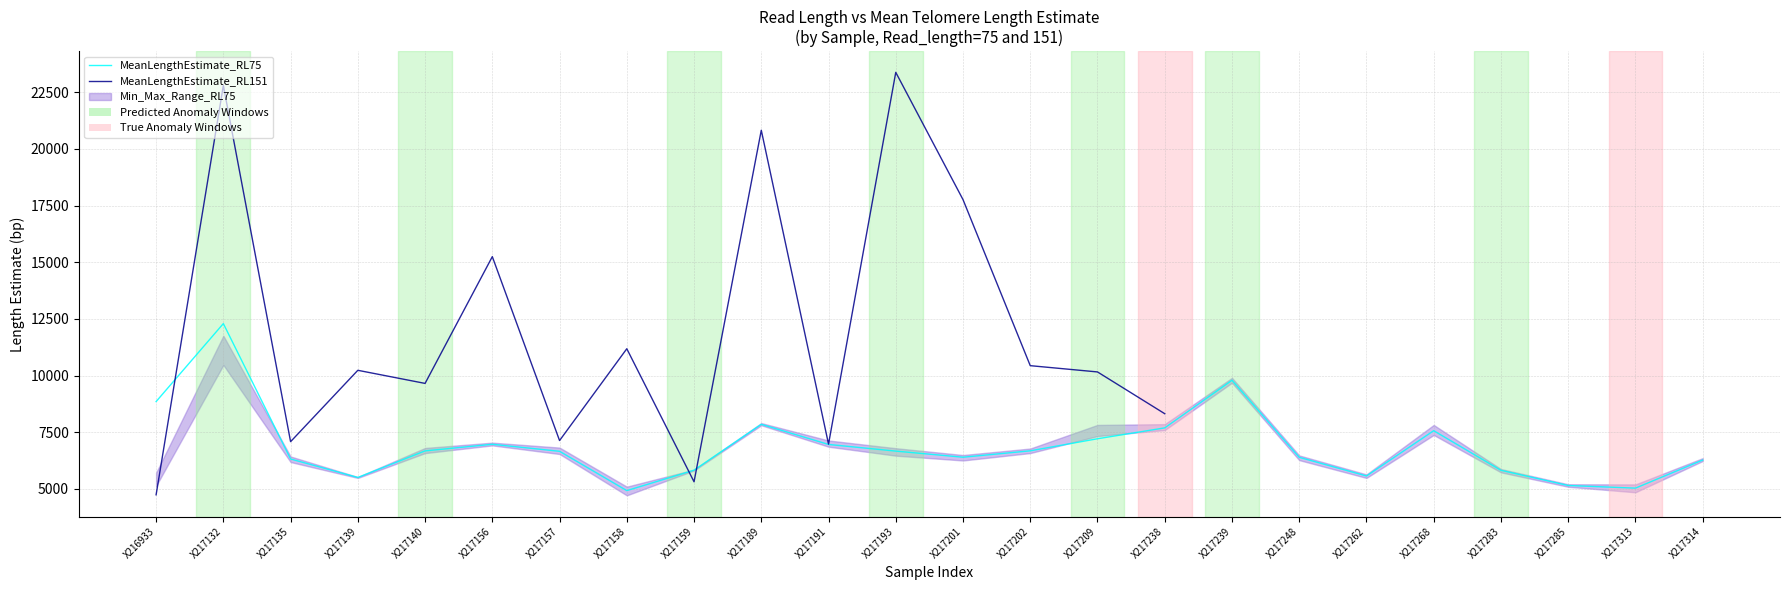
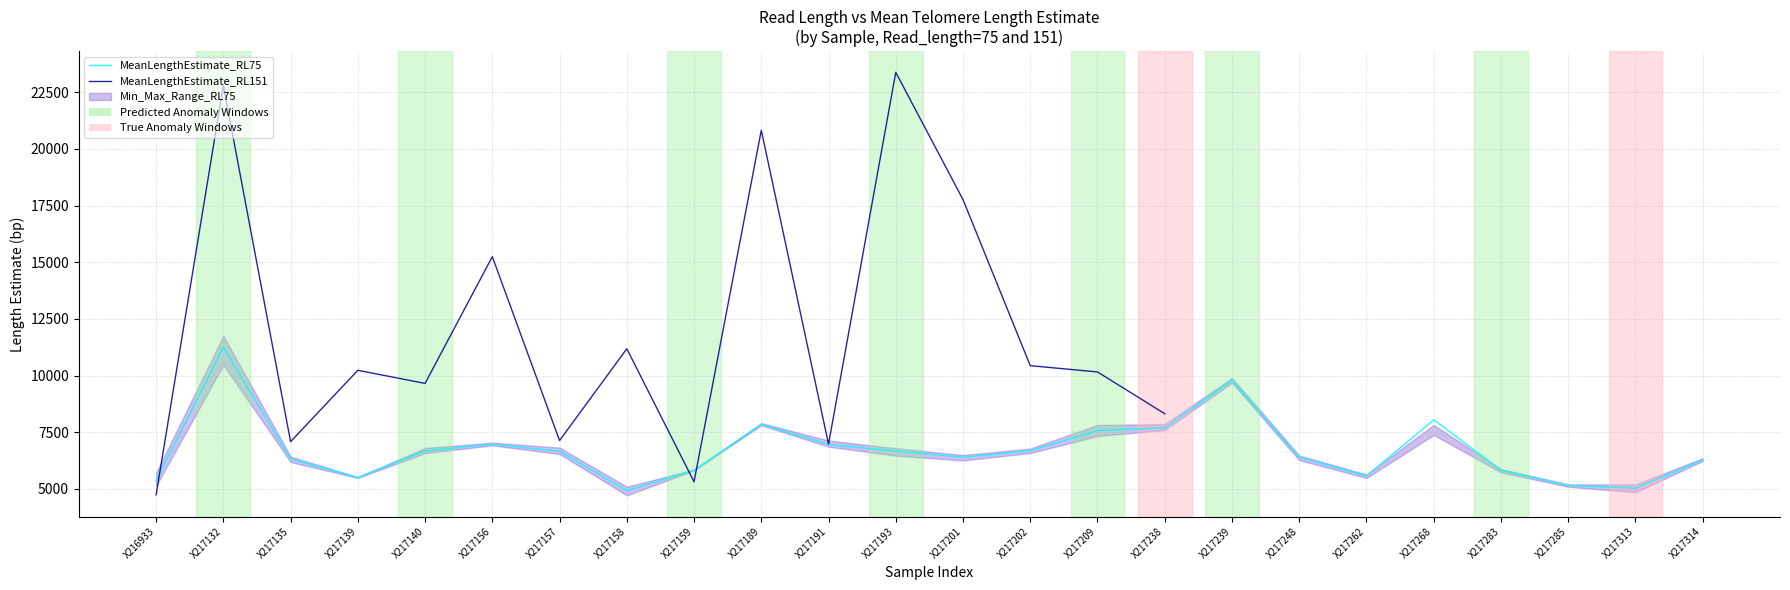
  {
    "MeanLengthEstimate_RL75": {
-     "X216933": 8800,
-     "X217132": 12300,
+     "X216933": 5400,
+     "X217132": 11200,
      "X217140": 6700,
      "X217157": 6700,
      "X217158": 4900,
      "X217193": 6700,
-     "X217209": 7200,
+     "X217209": 7600,
      "X217238": 7700,
-     "X217268": 7600,
+     "X217268": 8000,
      "X217313": 5000
    },
    "MeanLengthEstimate_RL151": {
      "X216933": 4700,
      "X217135": 7100,
      "X217139": 10200,
      "X217140": 9700,
      "X217156": 15200,
      "X217157": 7100,
      "X217158": 11200,
      "X217159": 5300,
      "X217189": 20800,
      "X217193": 23400,
      "X217201": 17800,
      "X217202": 10400,
      "X217209": 10200,
      "X217238": 8300
    }
  }
